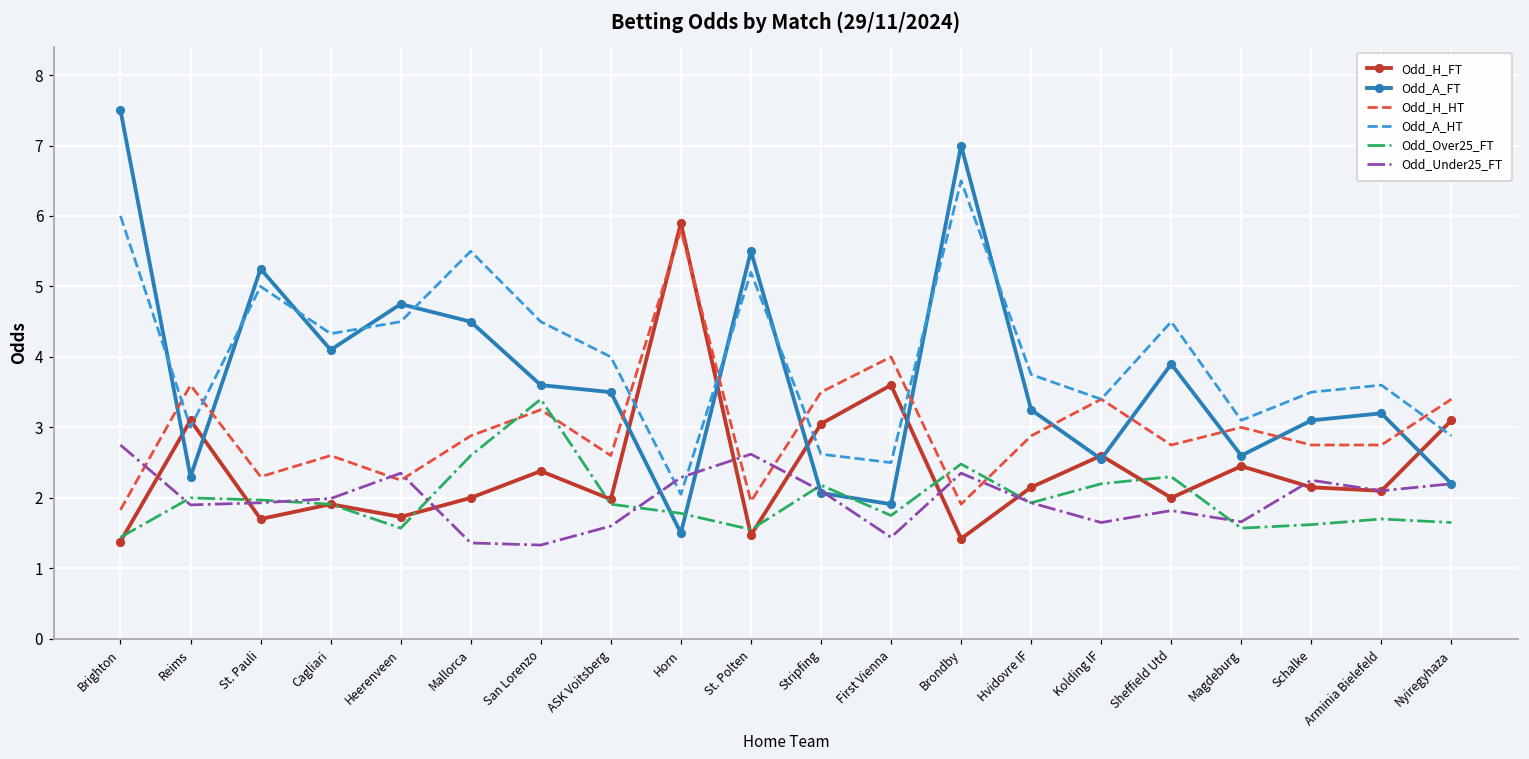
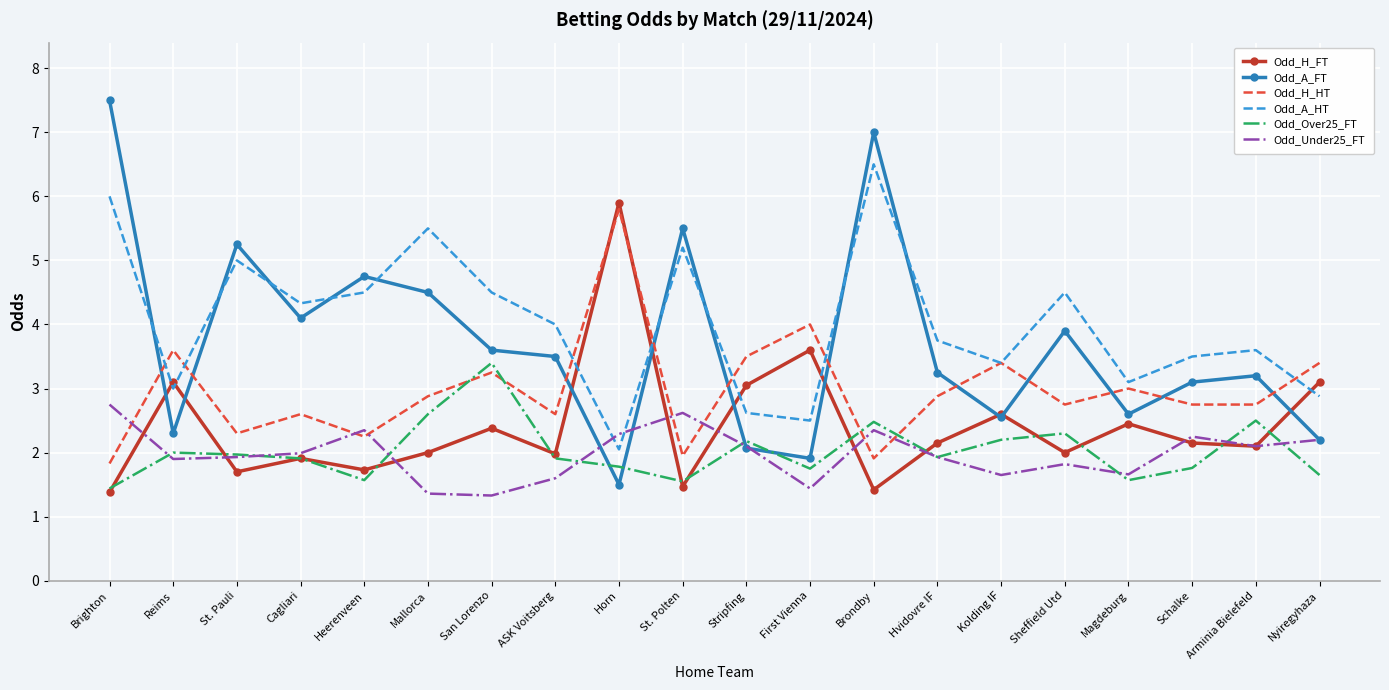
  {
    "Odd_Over25_FT": {
      "Brighton": 1.4,
      "Reims": 2.0,
      "St. Pauli": 2.0,
      "Heerenveen": 1.6,
      "Mallorca": 2.6,
      "San Lorenzo": 3.4,
      "ASK Voitsberg": 1.9,
      "Horn": 1.8,
      "St. Polten": 1.6,
      "Stripfing": 2.2,
      "First Vienna": 1.8,
      "Brondby": 2.5,
      "Kolding IF": 2.2,
      "Sheffield Utd": 2.3,
      "Magdeburg": 1.6,
-     "Schalke": 1.6,
-     "Arminia Bielefeld": 1.7,
+     "Schalke": 1.8,
+     "Arminia Bielefeld": 2.5,
      "Nyiregyhaza": 1.7
    },
    "Odd_Under25_FT": {
      "Brighton": 2.8,
      "Reims": 1.9,
      "St. Pauli": 1.9,
      "Cagliari": 2.0,
      "Heerenveen": 2.4,
      "Mallorca": 1.4,
      "San Lorenzo": 1.3,
      "ASK Voitsberg": 1.6,
      "Horn": 2.3,
      "St. Polten": 2.6,
      "First Vienna": 1.4,
      "Brondby": 2.4,
      "Kolding IF": 1.7,
      "Sheffield Utd": 1.8,
      "Magdeburg": 1.7,
      "Schalke": 2.3
    }
  }
